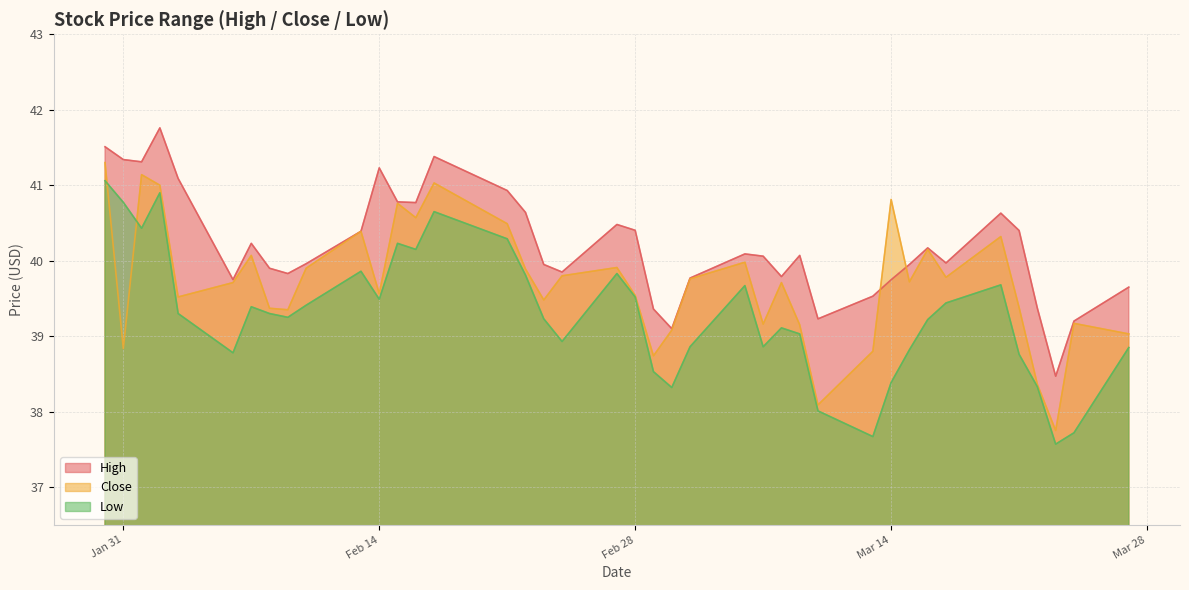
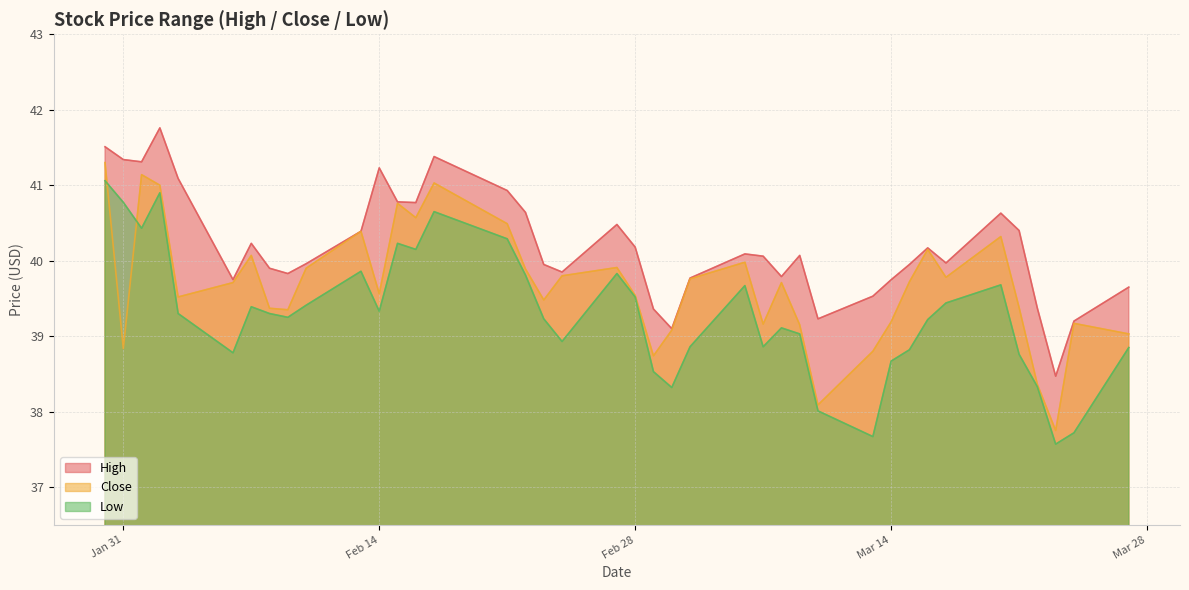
  {
    "High": {
      "Jan 31": 41.3,
      "Feb 14": 41.2,
-     "Feb 28": 40.4,
+     "Feb 28": 40.2,
      "Mar 14": 39.7
    },
    "Close": {
      "Jan 31": 38.8,
      "Feb 14": 39.6,
-     "Mar 14": 40.8
+     "Mar 14": 39.2
    },
    "Low": {
      "Jan 31": 40.8,
-     "Feb 14": 39.5,
-     "Mar 14": 38.4
+     "Feb 14": 39.3,
+     "Mar 14": 38.7
    }
  }
